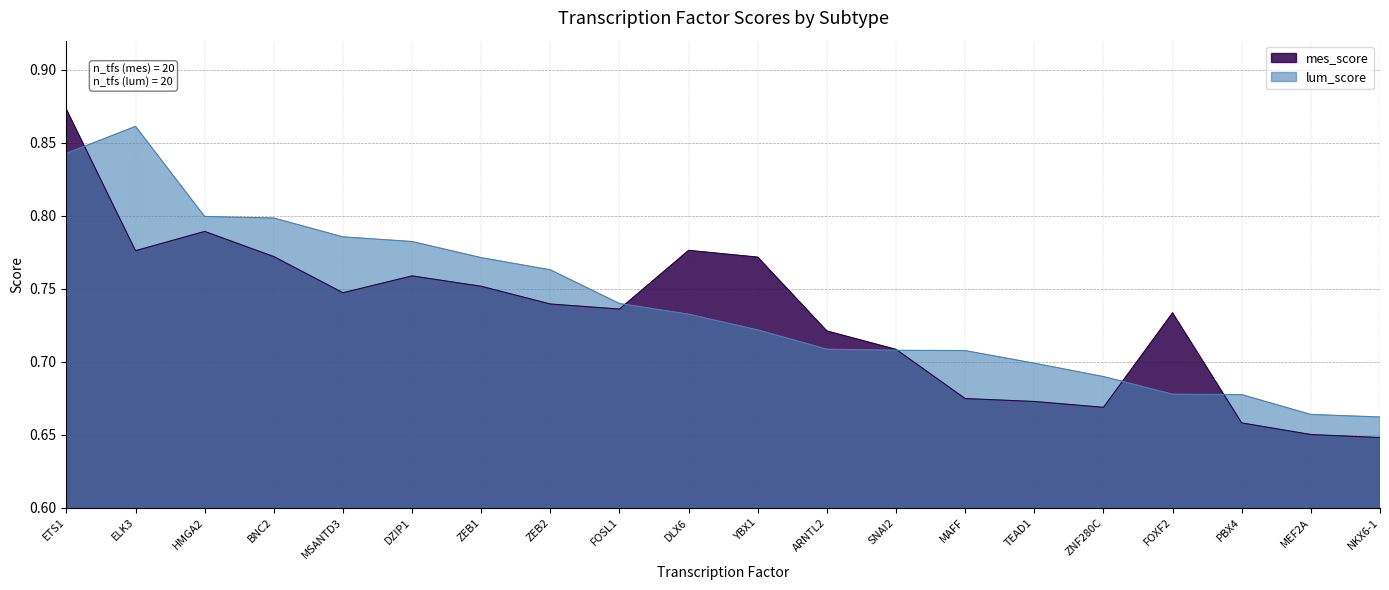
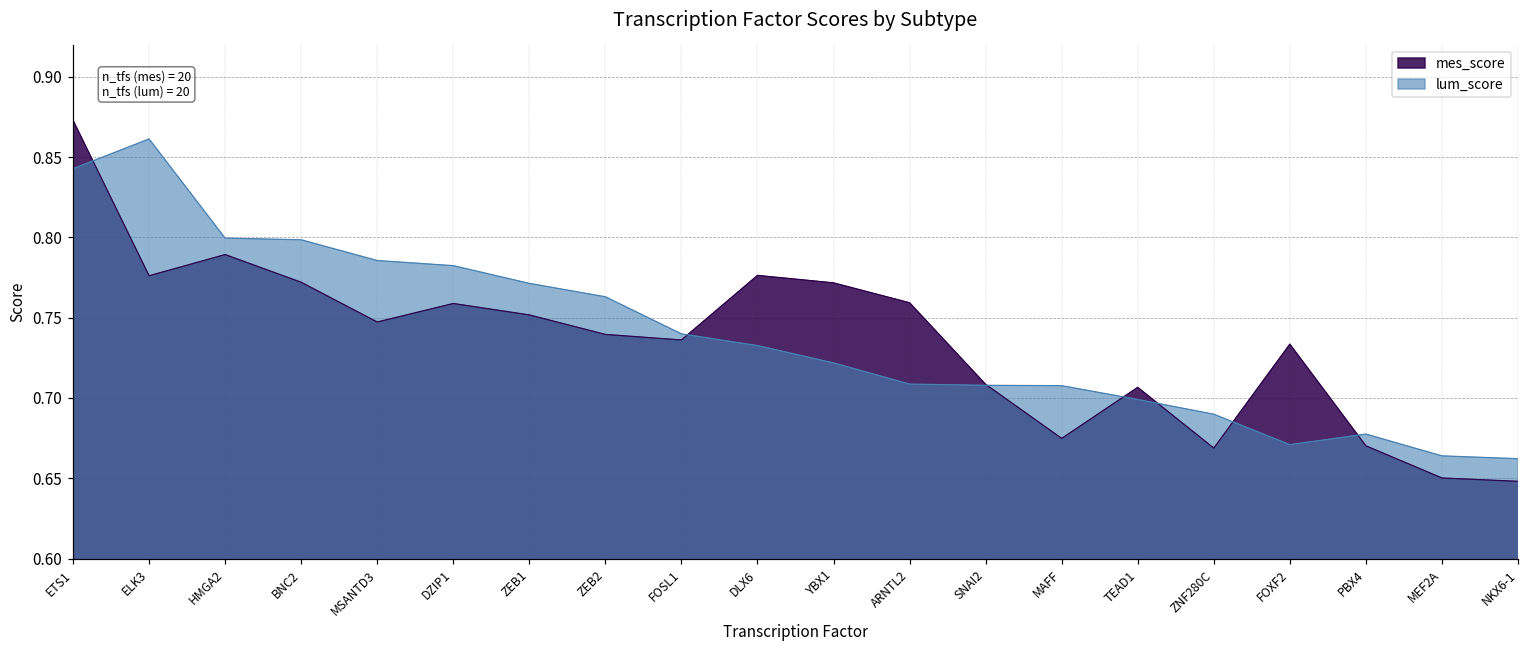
  {
    "mes_score": {
      "ETS1": 0.873,
      "ELK3": 0.776,
      "HMGA2": 0.789,
      "BNC2": 0.772,
      "MSANTD3": 0.747,
      "DZIP1": 0.759,
      "ZEB1": 0.752,
      "ZEB2": 0.740,
      "FOSL1": 0.736,
      "DLX6": 0.776,
      "YBX1": 0.772,
-     "ARNTL2": 0.721,
+     "ARNTL2": 0.759,
      "MAFF": 0.675,
-     "TEAD1": 0.673,
+     "TEAD1": 0.707,
      "ZNF280C": 0.669,
      "FOXF2": 0.734,
-     "PBX4": 0.658,
+     "PBX4": 0.670,
      "MEF2A": 0.650,
      "NKX6-1": 0.648
    },
    "lum_score": {
      "ETS1": 0.843,
      "ELK3": 0.861,
      "HMGA2": 0.800,
      "BNC2": 0.799,
      "MSANTD3": 0.786,
      "DZIP1": 0.782,
      "ZEB1": 0.771,
      "ZEB2": 0.763,
      "FOSL1": 0.740,
      "DLX6": 0.733,
      "YBX1": 0.722,
      "ARNTL2": 0.709,
      "MAFF": 0.708,
      "TEAD1": 0.699,
      "ZNF280C": 0.690,
-     "FOXF2": 0.678,
+     "FOXF2": 0.671,
      "PBX4": 0.678,
      "MEF2A": 0.664,
      "NKX6-1": 0.662
    }
  }
